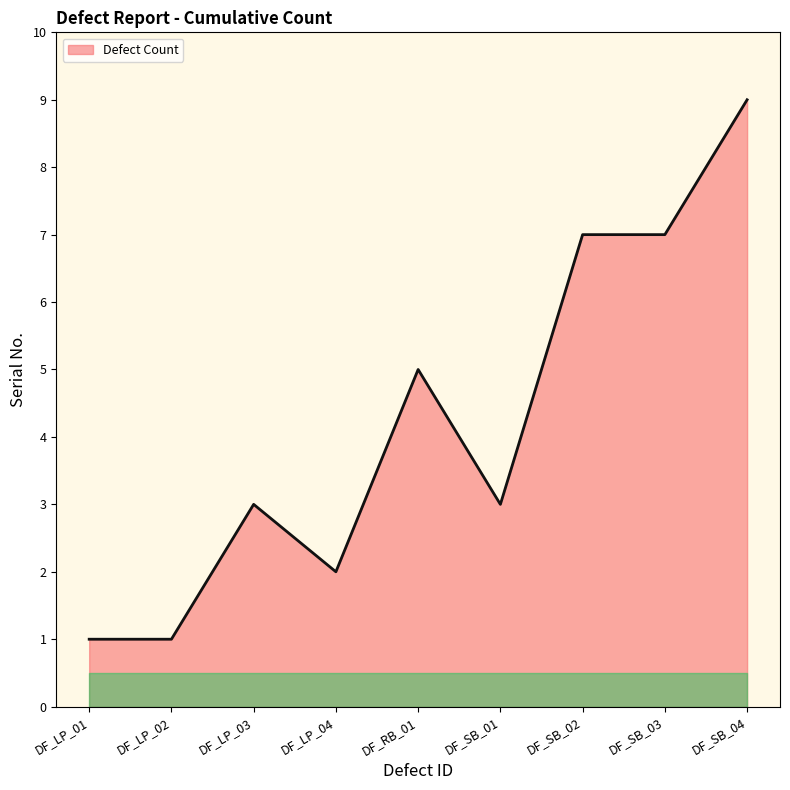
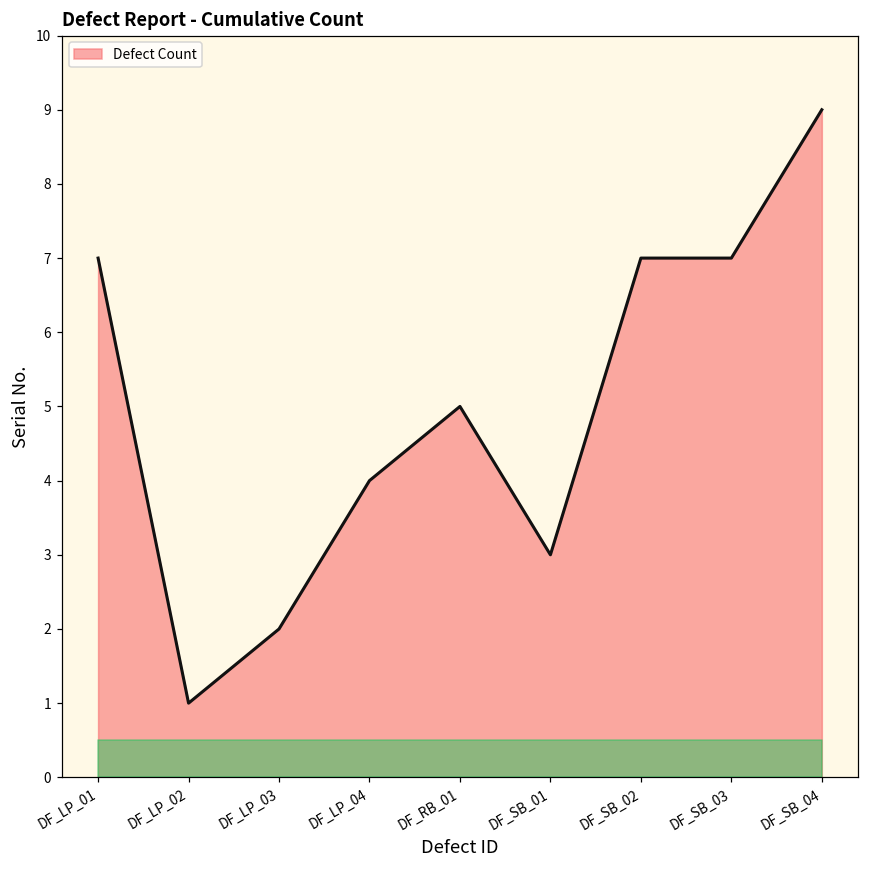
  {
    "Defect Count": {
-     "DF_LP_01": 1,
+     "DF_LP_01": 7,
      "DF_LP_02": 1,
-     "DF_LP_03": 3,
-     "DF_LP_04": 2,
+     "DF_LP_03": 2,
+     "DF_LP_04": 4,
      "DF_RB_01": 5,
      "DF_SB_01": 3,
      "DF_SB_02": 7,
      "DF_SB_03": 7,
      "DF_SB_04": 9
    }
  }
